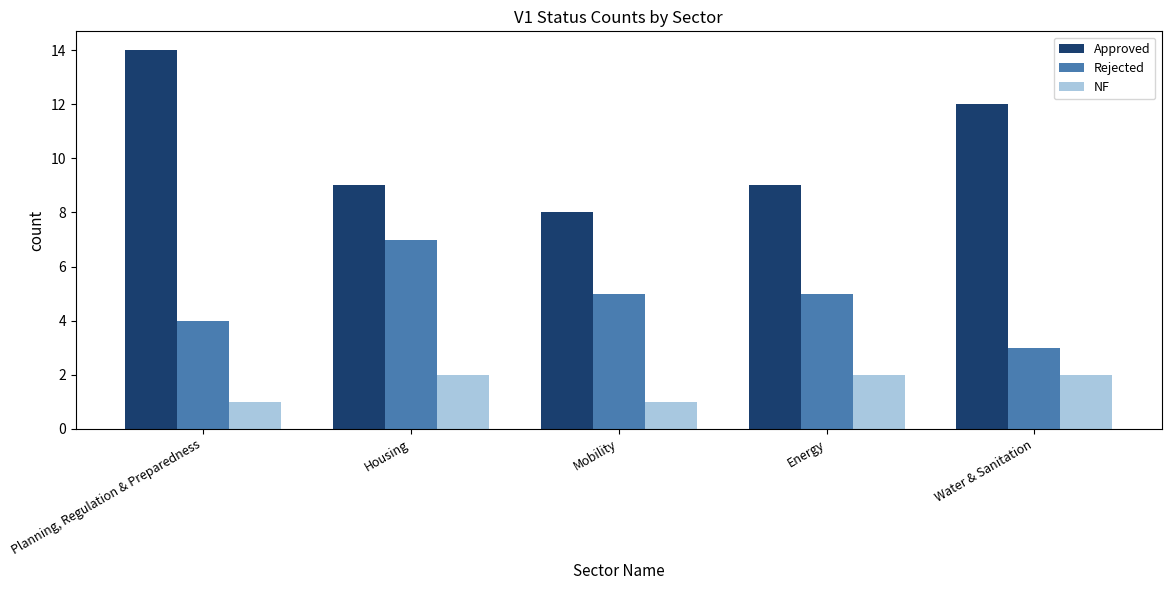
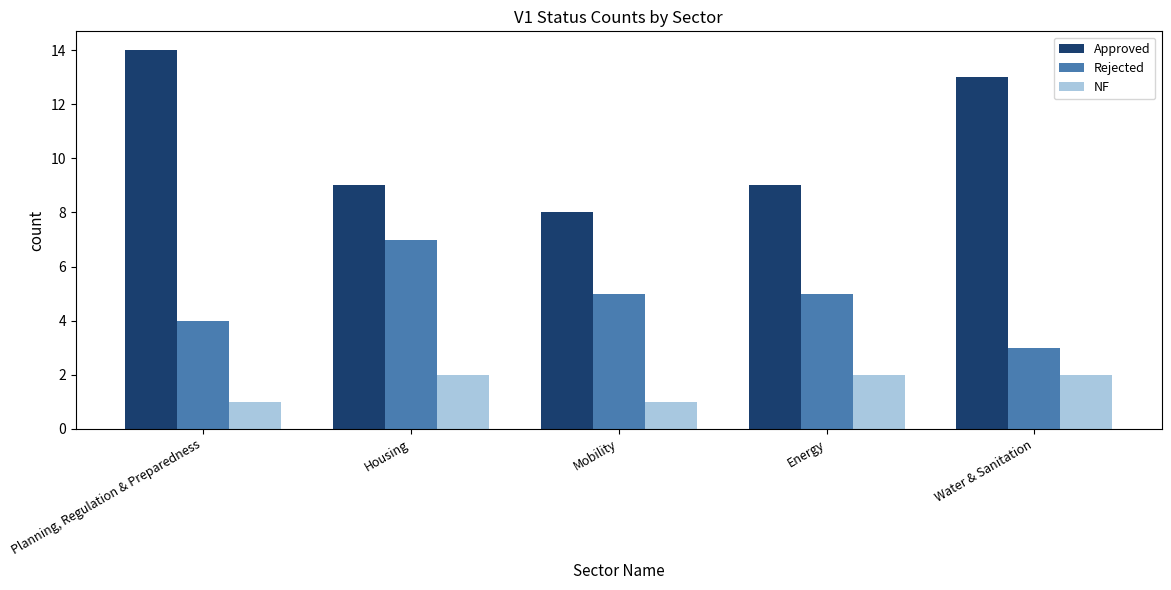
  {
    "Approved": {
      "Planning, Regulation & Preparedness": 14,
      "Housing": 9,
      "Mobility": 8,
      "Energy": 9,
-     "Water & Sanitation": 12
+     "Water & Sanitation": 13
    },
    "Rejected": {
      "Planning, Regulation & Preparedness": 4,
      "Housing": 7,
      "Mobility": 5,
      "Energy": 5,
      "Water & Sanitation": 3
    },
    "NF": {
      "Planning, Regulation & Preparedness": 1,
      "Housing": 2,
      "Mobility": 1,
      "Energy": 2,
      "Water & Sanitation": 2
    }
  }
